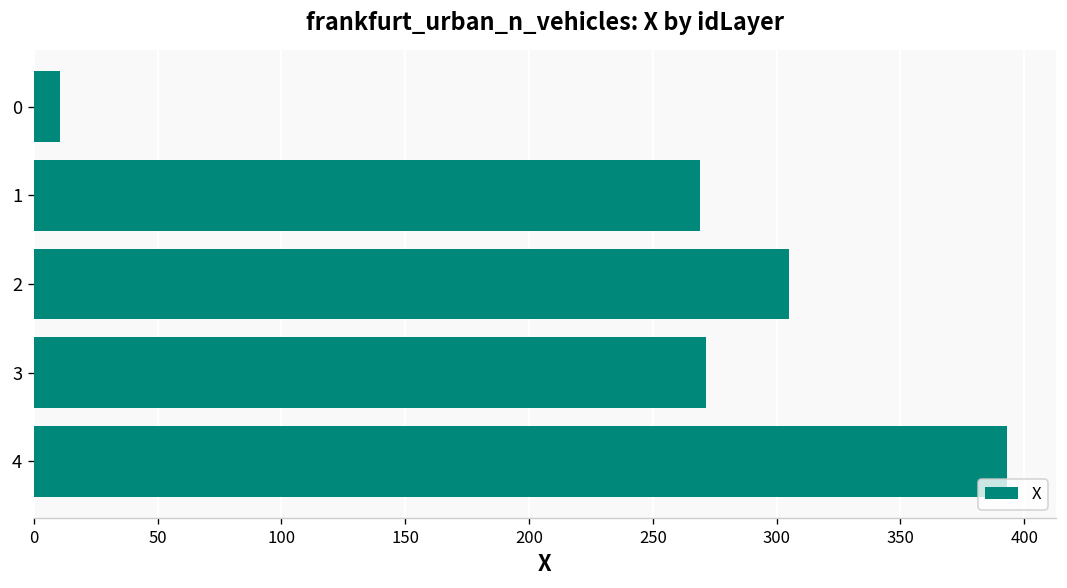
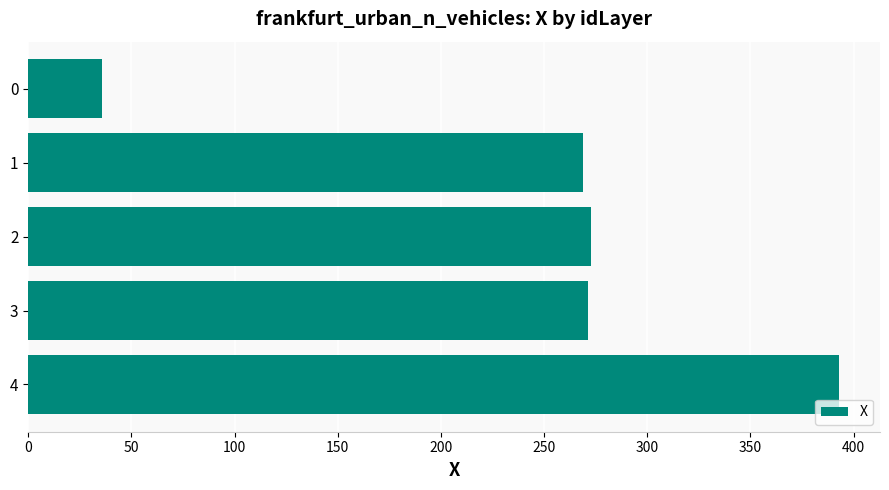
  {
-   "0": 11,
+   "0": 36,
    "1": 269,
-   "2": 305,
+   "2": 273,
    "3": 272,
    "4": 393
  }
